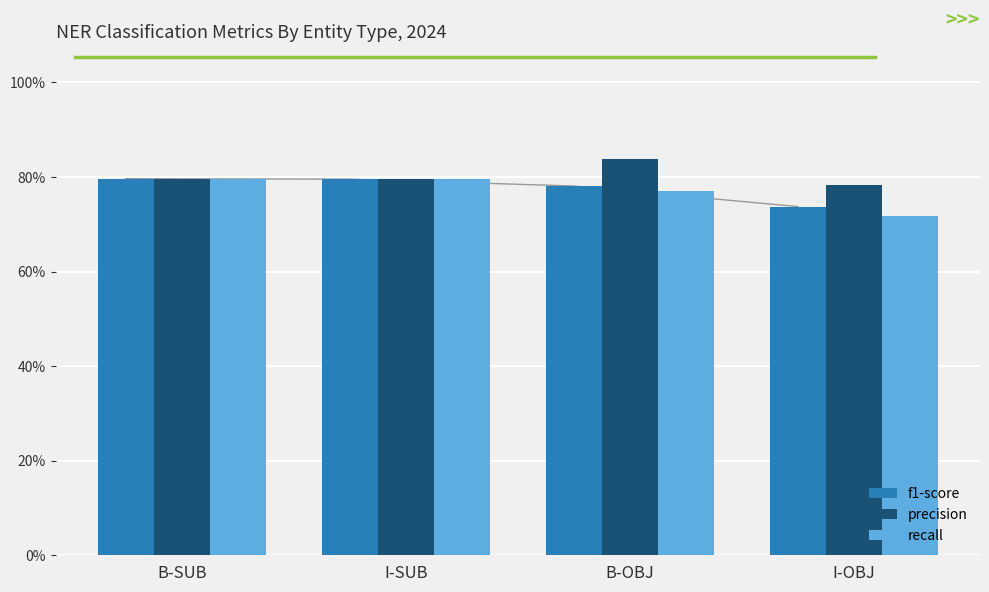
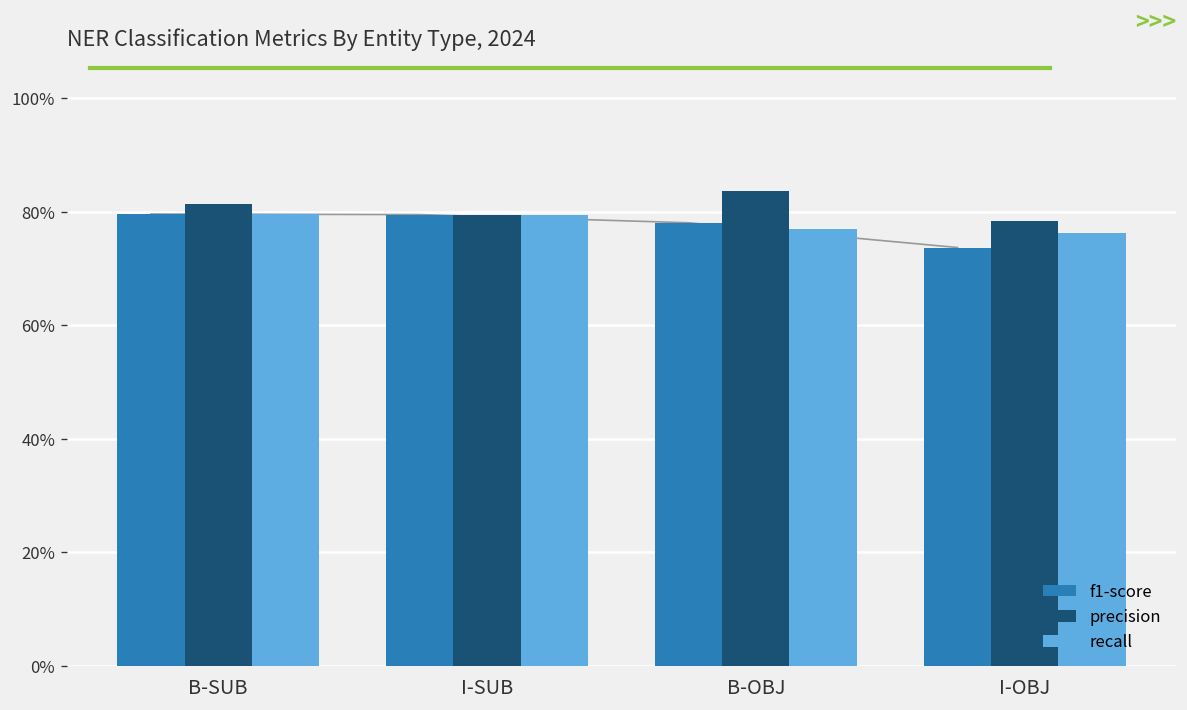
  {
    "f1-score": {
      "B-SUB": "80%",
      "I-SUB": "80%",
      "B-OBJ": "78%",
      "I-OBJ": "74%"
    },
    "precision": {
-     "B-SUB": "80%",
+     "B-SUB": "81%",
      "I-SUB": "80%",
      "B-OBJ": "84%",
      "I-OBJ": "78%"
    },
    "recall": {
      "B-SUB": "80%",
      "I-SUB": "80%",
      "B-OBJ": "77%",
-     "I-OBJ": "72%"
+     "I-OBJ": "76%"
    }
  }
